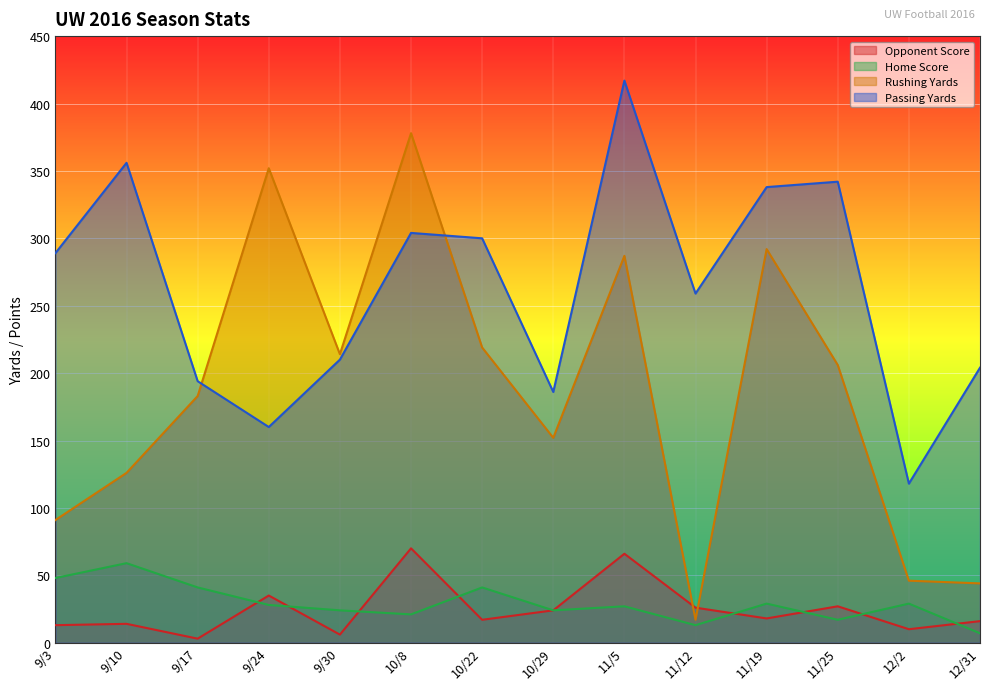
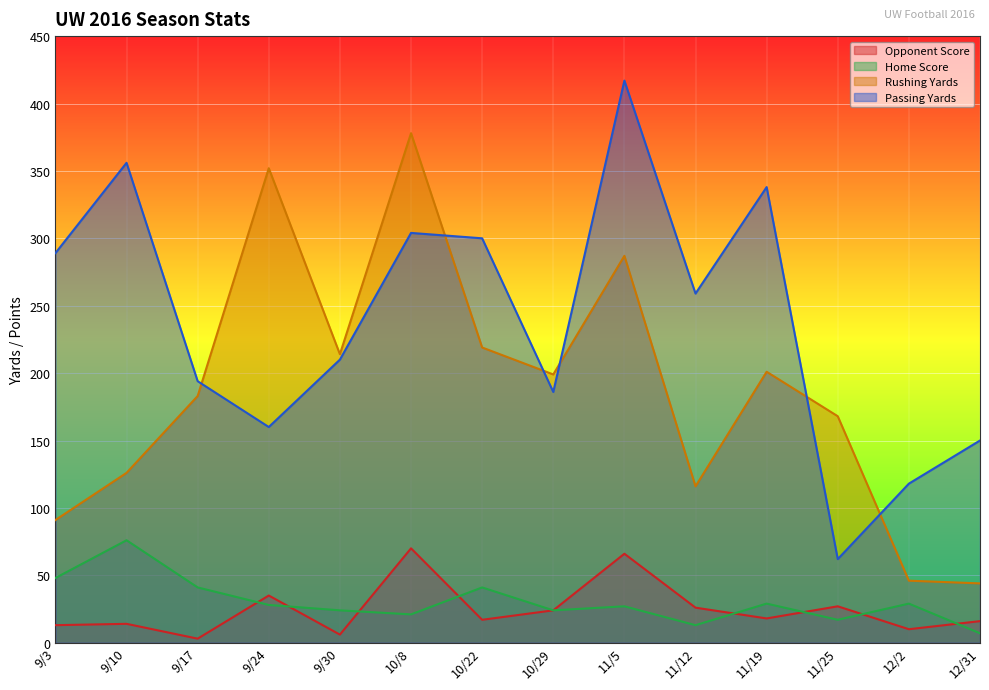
  {
    "Opponent Score": {
      "9/3": 13,
      "9/10": 14,
      "9/17": 3,
      "9/24": 35,
      "9/30": 6,
      "10/8": 70,
      "10/22": 17,
      "11/5": 66,
      "11/12": 26,
      "11/19": 18,
      "11/25": 27,
      "12/2": 10,
      "12/31": 16
    },
    "Home Score": {
      "9/3": 48,
-     "9/10": 59,
+     "9/10": 76,
      "9/17": 41,
      "9/24": 28,
      "9/30": 24,
      "10/8": 21,
      "10/22": 41,
      "11/5": 27,
      "11/12": 13,
      "11/19": 29,
      "11/25": 17,
      "12/2": 29,
      "12/31": 7
    },
    "Rushing Yards": {
      "9/3": 91,
      "9/10": 126,
      "9/17": 183,
      "9/24": 352,
      "9/30": 214,
      "10/8": 378,
      "10/22": 219,
-     "10/29": 152,
+     "10/29": 199,
      "11/5": 287,
-     "11/12": 17,
-     "11/19": 292,
-     "11/25": 206,
+     "11/12": 116,
+     "11/19": 201,
+     "11/25": 168,
      "12/2": 46,
      "12/31": 44
    },
    "Passing Yards": {
      "9/3": 289,
      "9/10": 356,
      "9/17": 194,
      "9/24": 160,
      "9/30": 210,
      "10/8": 304,
      "10/22": 300,
      "10/29": 186,
      "11/5": 417,
      "11/12": 259,
      "11/19": 338,
-     "11/25": 342,
+     "11/25": 62,
      "12/2": 118,
-     "12/31": 204
+     "12/31": 150
    }
  }
